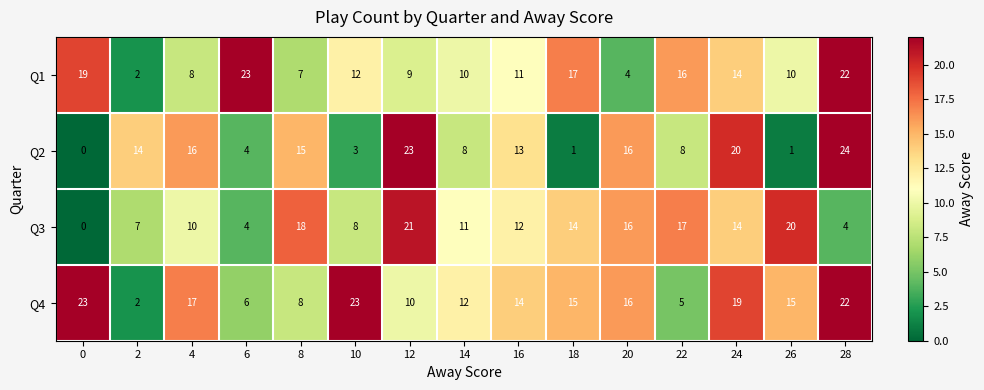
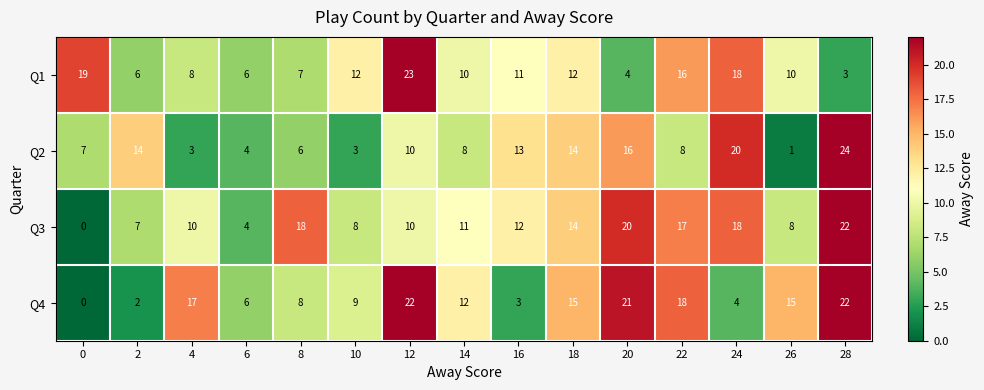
  {
    "Q1": {
      "0": 19,
-     "2": 2,
+     "2": 6,
      "4": 8,
-     "6": 23,
+     "6": 6,
      "8": 7,
      "10": 12,
-     "12": 9,
+     "12": 23,
      "14": 10,
      "16": 11,
-     "18": 17,
+     "18": 12,
      "20": 4,
      "22": 16,
-     "24": 14,
+     "24": 18,
      "26": 10,
-     "28": 22
+     "28": 3
    },
    "Q2": {
-     "0": 0,
+     "0": 7,
      "2": 14,
-     "4": 16,
+     "4": 3,
      "6": 4,
-     "8": 15,
+     "8": 6,
      "10": 3,
-     "12": 23,
+     "12": 10,
      "14": 8,
      "16": 13,
-     "18": 1,
+     "18": 14,
      "20": 16,
      "22": 8,
      "24": 20,
      "26": 1,
      "28": 24
    },
    "Q3": {
      "0": 0,
      "2": 7,
      "4": 10,
      "6": 4,
      "8": 18,
      "10": 8,
-     "12": 21,
+     "12": 10,
      "14": 11,
      "16": 12,
      "18": 14,
-     "20": 16,
+     "20": 20,
      "22": 17,
-     "24": 14,
-     "26": 20,
-     "28": 4
+     "24": 18,
+     "26": 8,
+     "28": 22
    },
    "Q4": {
-     "0": 23,
+     "0": 0,
      "2": 2,
      "4": 17,
      "6": 6,
      "8": 8,
-     "10": 23,
-     "12": 10,
+     "10": 9,
+     "12": 22,
      "14": 12,
-     "16": 14,
+     "16": 3,
      "18": 15,
-     "20": 16,
-     "22": 5,
-     "24": 19,
+     "20": 21,
+     "22": 18,
+     "24": 4,
      "26": 15,
      "28": 22
    }
  }
